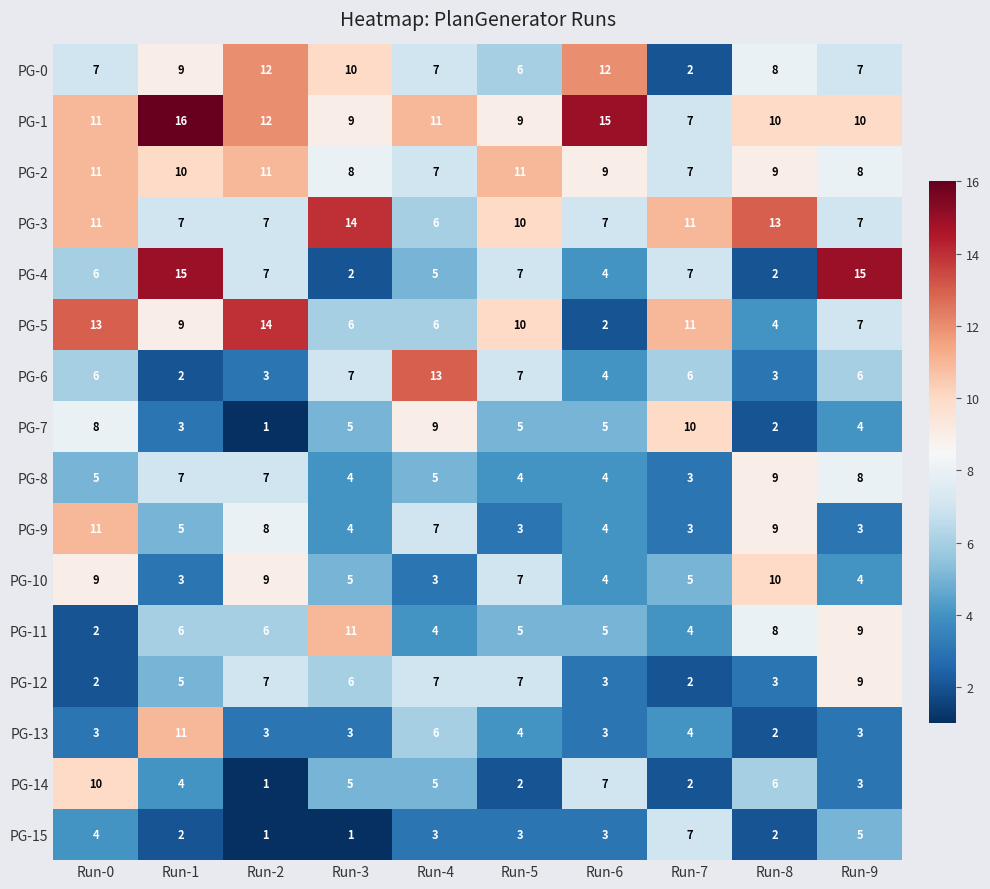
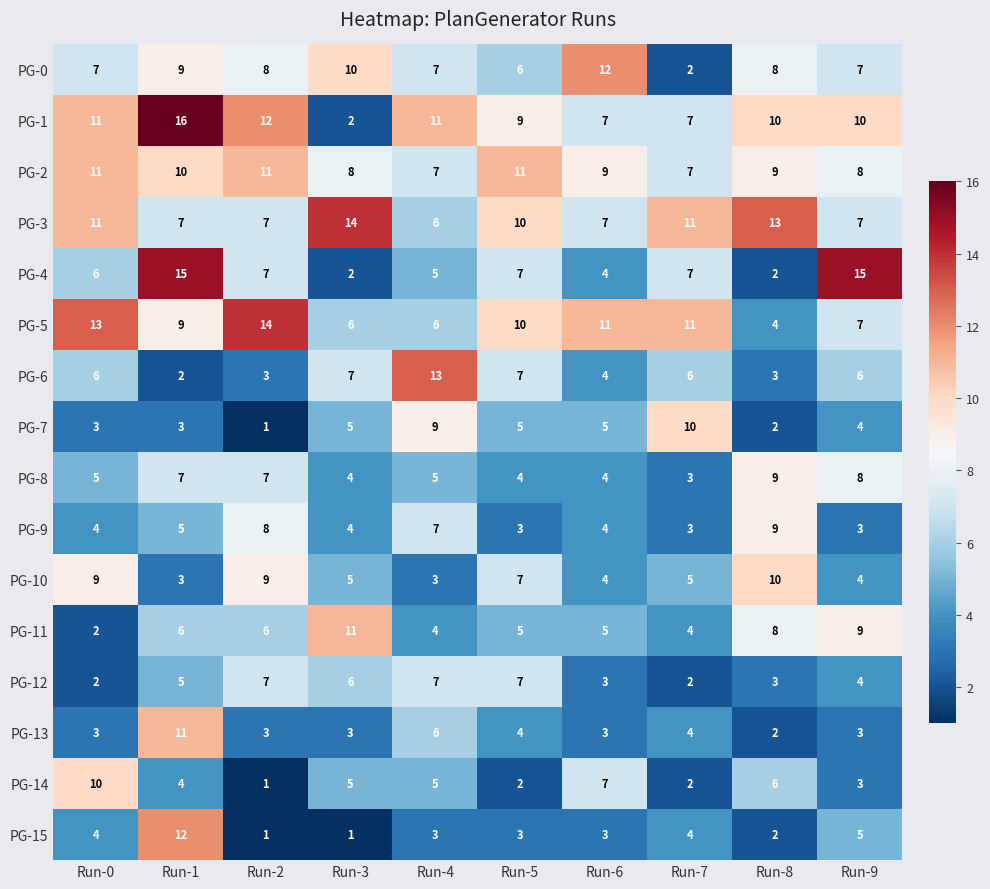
  {
    "PG-0": {
      "Run-0": 7,
      "Run-1": 9,
-     "Run-2": 12,
+     "Run-2": 8,
      "Run-3": 10,
      "Run-4": 7,
      "Run-5": 6,
      "Run-6": 12,
      "Run-7": 2,
      "Run-8": 8,
      "Run-9": 7
    },
    "PG-1": {
      "Run-0": 11,
      "Run-1": 16,
      "Run-2": 12,
-     "Run-3": 9,
+     "Run-3": 2,
      "Run-4": 11,
      "Run-5": 9,
-     "Run-6": 15,
+     "Run-6": 7,
      "Run-7": 7,
      "Run-8": 10,
      "Run-9": 10
    },
    "PG-2": {
      "Run-0": 11,
      "Run-1": 10,
      "Run-2": 11,
      "Run-3": 8,
      "Run-4": 7,
      "Run-5": 11,
      "Run-6": 9,
      "Run-7": 7,
      "Run-8": 9,
      "Run-9": 8
    },
    "PG-3": {
      "Run-0": 11,
      "Run-1": 7,
      "Run-2": 7,
      "Run-3": 14,
      "Run-4": 6,
      "Run-5": 10,
      "Run-6": 7,
      "Run-7": 11,
      "Run-8": 13,
      "Run-9": 7
    },
    "PG-4": {
      "Run-0": 6,
      "Run-1": 15,
      "Run-2": 7,
      "Run-3": 2,
      "Run-4": 5,
      "Run-5": 7,
      "Run-6": 4,
      "Run-7": 7,
      "Run-8": 2,
      "Run-9": 15
    },
    "PG-5": {
      "Run-0": 13,
      "Run-1": 9,
      "Run-2": 14,
      "Run-3": 6,
      "Run-4": 6,
      "Run-5": 10,
-     "Run-6": 2,
+     "Run-6": 11,
      "Run-7": 11,
      "Run-8": 4,
      "Run-9": 7
    },
    "PG-6": {
      "Run-0": 6,
      "Run-1": 2,
      "Run-2": 3,
      "Run-3": 7,
      "Run-4": 13,
      "Run-5": 7,
      "Run-6": 4,
      "Run-7": 6,
      "Run-8": 3,
      "Run-9": 6
    },
    "PG-7": {
-     "Run-0": 8,
+     "Run-0": 3,
      "Run-1": 3,
      "Run-2": 1,
      "Run-3": 5,
      "Run-4": 9,
      "Run-5": 5,
      "Run-6": 5,
      "Run-7": 10,
      "Run-8": 2,
      "Run-9": 4
    },
    "PG-8": {
      "Run-0": 5,
      "Run-1": 7,
      "Run-2": 7,
      "Run-3": 4,
      "Run-4": 5,
      "Run-5": 4,
      "Run-6": 4,
      "Run-7": 3,
      "Run-8": 9,
      "Run-9": 8
    },
    "PG-9": {
-     "Run-0": 11,
+     "Run-0": 4,
      "Run-1": 5,
      "Run-2": 8,
      "Run-3": 4,
      "Run-4": 7,
      "Run-5": 3,
      "Run-6": 4,
      "Run-7": 3,
      "Run-8": 9,
      "Run-9": 3
    },
    "PG-10": {
      "Run-0": 9,
      "Run-1": 3,
      "Run-2": 9,
      "Run-3": 5,
      "Run-4": 3,
      "Run-5": 7,
      "Run-6": 4,
      "Run-7": 5,
      "Run-8": 10,
      "Run-9": 4
    },
    "PG-11": {
      "Run-0": 2,
      "Run-1": 6,
      "Run-2": 6,
      "Run-3": 11,
      "Run-4": 4,
      "Run-5": 5,
      "Run-6": 5,
      "Run-7": 4,
      "Run-8": 8,
      "Run-9": 9
    },
    "PG-12": {
      "Run-0": 2,
      "Run-1": 5,
      "Run-2": 7,
      "Run-3": 6,
      "Run-4": 7,
      "Run-5": 7,
      "Run-6": 3,
      "Run-7": 2,
      "Run-8": 3,
-     "Run-9": 9
+     "Run-9": 4
    },
    "PG-13": {
      "Run-0": 3,
      "Run-1": 11,
      "Run-2": 3,
      "Run-3": 3,
      "Run-4": 6,
      "Run-5": 4,
      "Run-6": 3,
      "Run-7": 4,
      "Run-8": 2,
      "Run-9": 3
    },
    "PG-14": {
      "Run-0": 10,
      "Run-1": 4,
      "Run-2": 1,
      "Run-3": 5,
      "Run-4": 5,
      "Run-5": 2,
      "Run-6": 7,
      "Run-7": 2,
      "Run-8": 6,
      "Run-9": 3
    },
    "PG-15": {
      "Run-0": 4,
-     "Run-1": 2,
+     "Run-1": 12,
      "Run-2": 1,
      "Run-3": 1,
      "Run-4": 3,
      "Run-5": 3,
      "Run-6": 3,
-     "Run-7": 7,
+     "Run-7": 4,
      "Run-8": 2,
      "Run-9": 5
    }
  }
